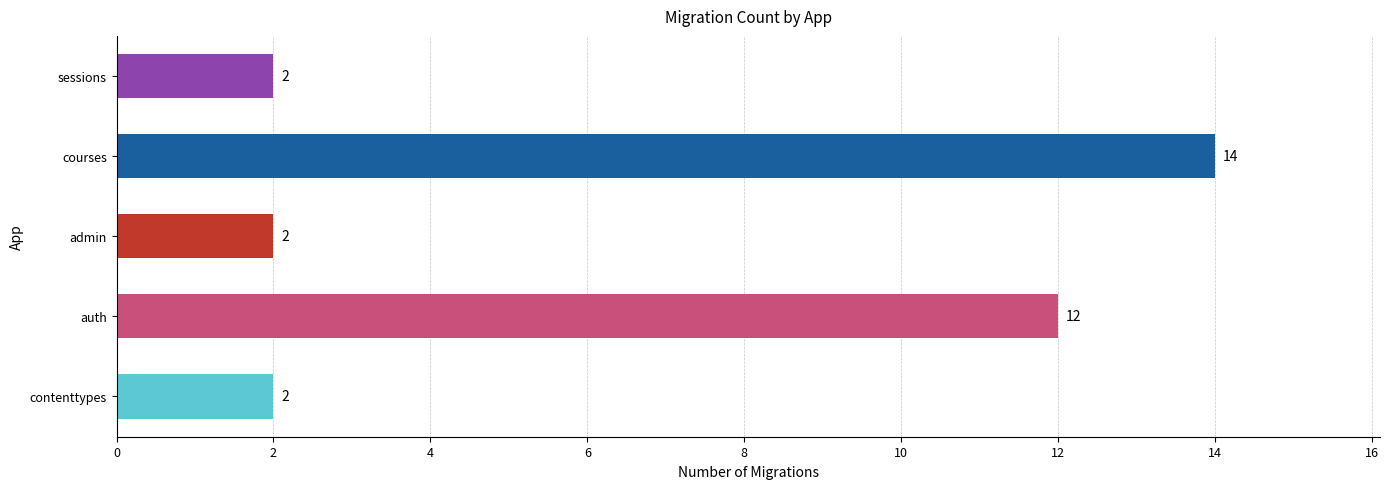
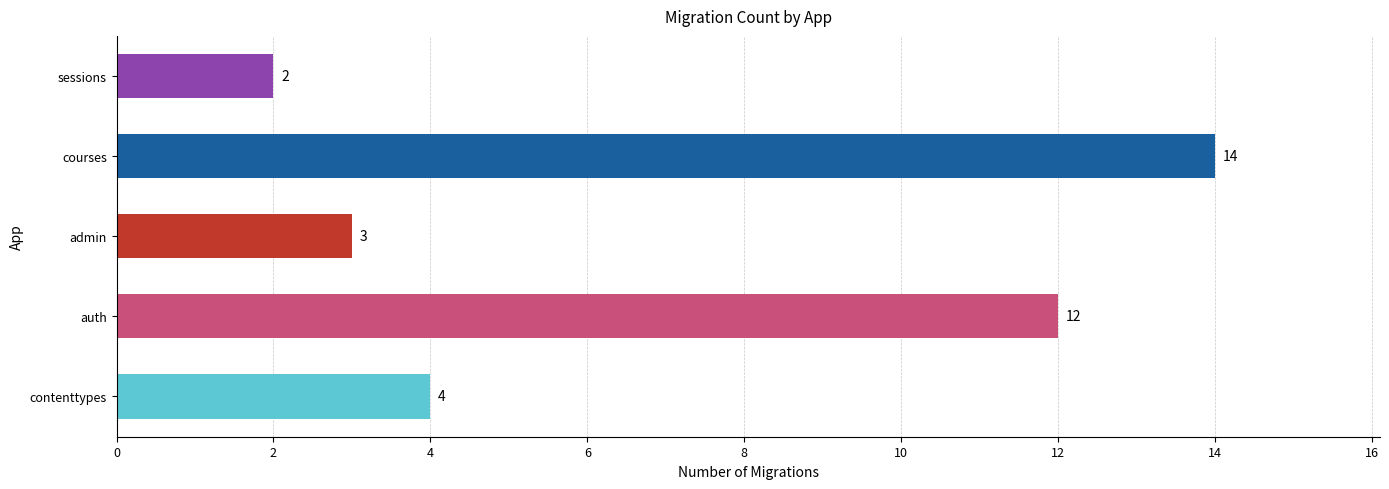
  {
    "sessions": 2,
    "courses": 14,
-   "admin": 2,
+   "admin": 3,
    "auth": 12,
-   "contenttypes": 2
+   "contenttypes": 4
  }
